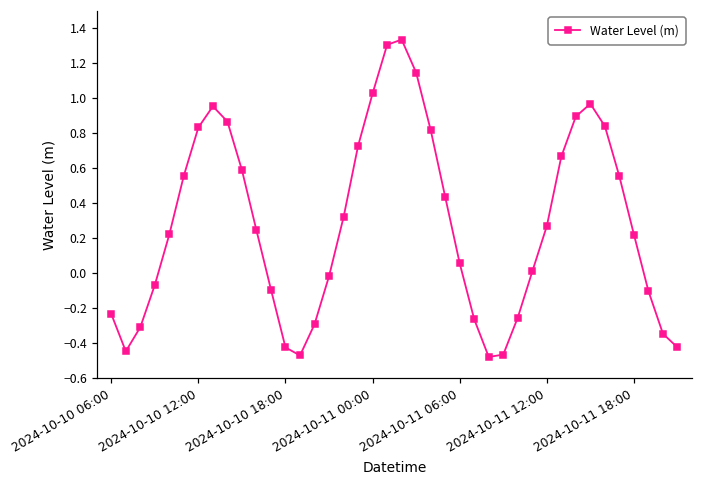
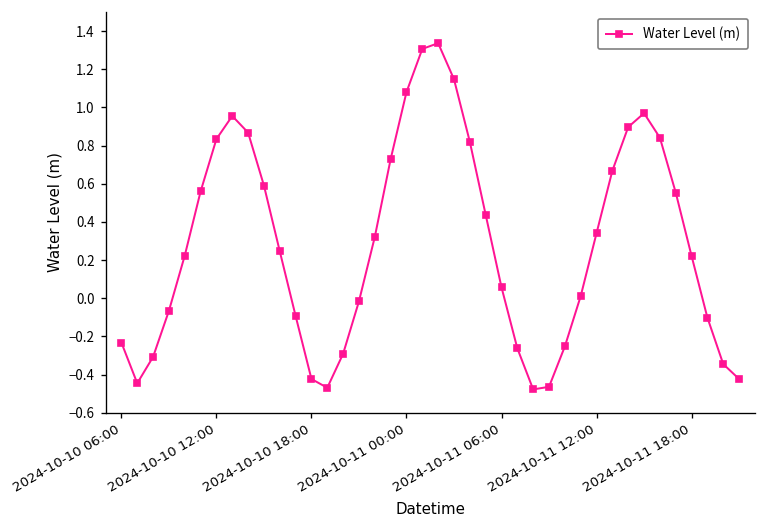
  {
    "2024-10-10 06:00": -0.23,
    "2024-10-10 12:00": 0.83,
    "2024-10-10 18:00": -0.42,
-   "2024-10-11 00:00": 1.03,
+   "2024-10-11 00:00": 1.08,
    "2024-10-11 06:00": 0.06,
-   "2024-10-11 12:00": 0.27,
+   "2024-10-11 12:00": 0.34,
    "2024-10-11 18:00": 0.22
  }
